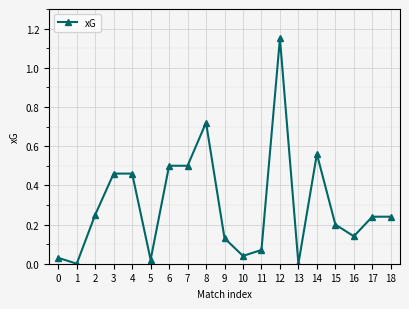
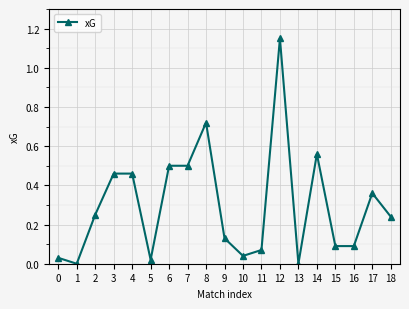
  {
    "0": 0.03,
    "1": 0.00,
    "2": 0.25,
    "3": 0.46,
    "4": 0.46,
    "5": 0.02,
    "6": 0.50,
    "7": 0.50,
    "8": 0.72,
    "9": 0.13,
    "10": 0.04,
    "11": 0.07,
    "12": 1.15,
    "13": 0.00,
    "14": 0.56,
-   "15": 0.20,
-   "16": 0.14,
-   "17": 0.24,
+   "15": 0.09,
+   "16": 0.09,
+   "17": 0.36,
    "18": 0.24
  }
